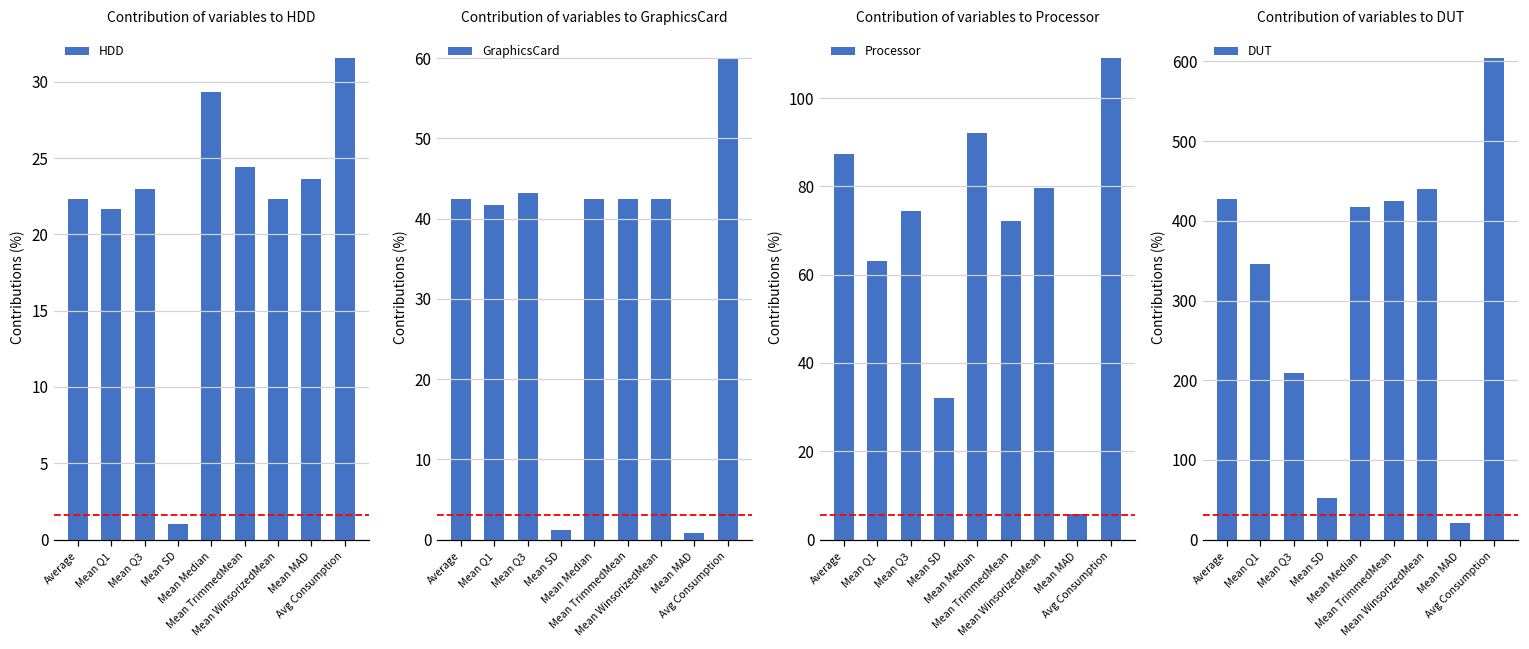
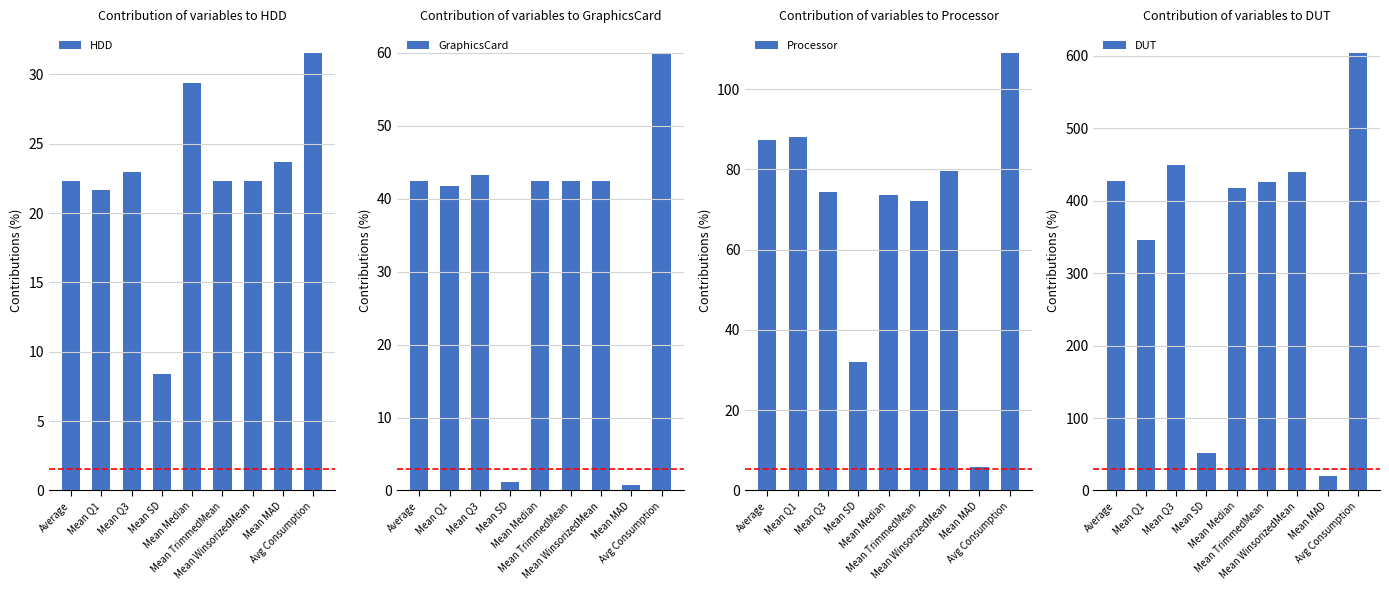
  {
    "Contribution of variables to HDD": {
      "Average": 22.3,
      "Mean Q1": 21.7,
      "Mean Q3": 23.0,
-     "Mean SD": 1.0,
+     "Mean SD": 8.4,
      "Mean Median": 29.3,
-     "Mean TrimmedMean": 24.4,
+     "Mean TrimmedMean": 22.3,
      "Mean WinsorizedMean": 22.3,
      "Mean MAD": 23.7,
      "Avg Consumption": 31.5
    },
    "Contribution of variables to GraphicsCard": {
      "Average": 42,
      "Mean Q1": 42,
      "Mean Q3": 43,
      "Mean SD": 1,
      "Mean Median": 42,
      "Mean TrimmedMean": 42,
      "Mean WinsorizedMean": 42,
      "Mean MAD": 1,
      "Avg Consumption": 60
    },
    "Contribution of variables to Processor": {
      "Average": 87,
-     "Mean Q1": 63,
+     "Mean Q1": 88,
      "Mean Q3": 74,
      "Mean SD": 32,
-     "Mean Median": 92,
+     "Mean Median": 74,
      "Mean TrimmedMean": 72,
      "Mean WinsorizedMean": 80,
      "Mean MAD": 6,
      "Avg Consumption": 109
    },
    "Contribution of variables to DUT": {
      "Average": 430,
      "Mean Q1": 350,
-     "Mean Q3": 210,
+     "Mean Q3": 450,
      "Mean SD": 50,
      "Mean Median": 420,
      "Mean TrimmedMean": 430,
      "Mean WinsorizedMean": 440,
      "Mean MAD": 20,
      "Avg Consumption": 600
    }
  }
